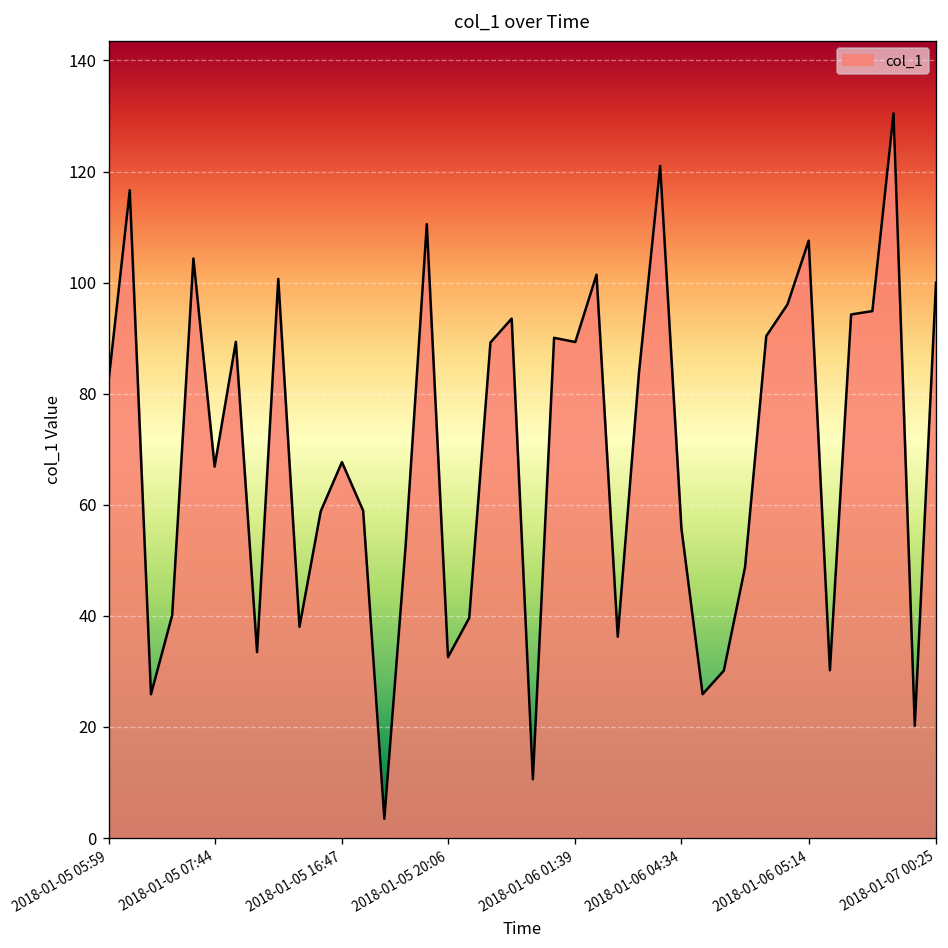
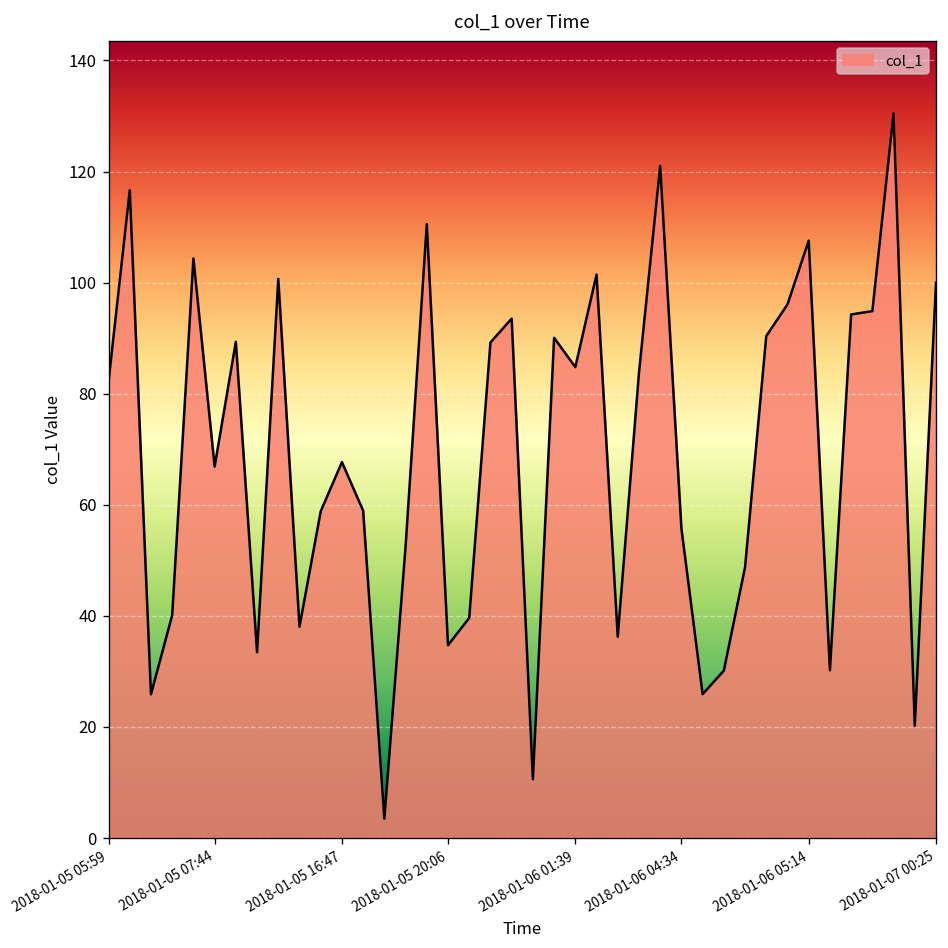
  {
    "2018-01-05 07:44": 67,
    "2018-01-05 16:47": 68,
-   "2018-01-05 20:06": 33,
-   "2018-01-06 01:39": 89,
+   "2018-01-05 20:06": 35,
+   "2018-01-06 01:39": 85,
    "2018-01-06 04:34": 56,
    "2018-01-07 00:25": 100
  }
